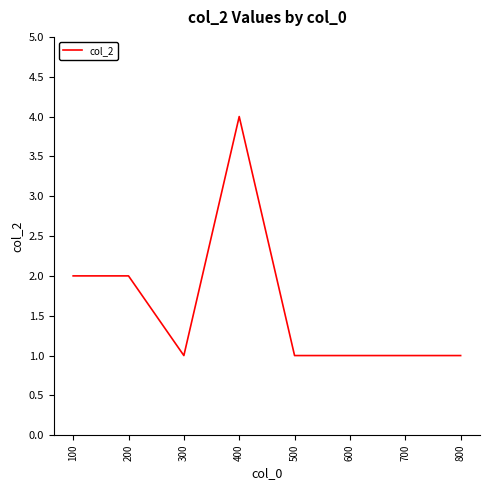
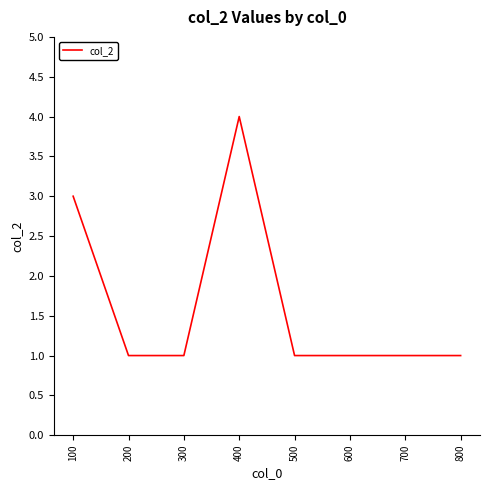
  {
-   "100": 2,
-   "200": 2,
+   "100": 3,
+   "200": 1,
    "300": 1,
    "400": 4,
    "500": 1,
    "600": 1,
    "700": 1,
    "800": 1
  }
